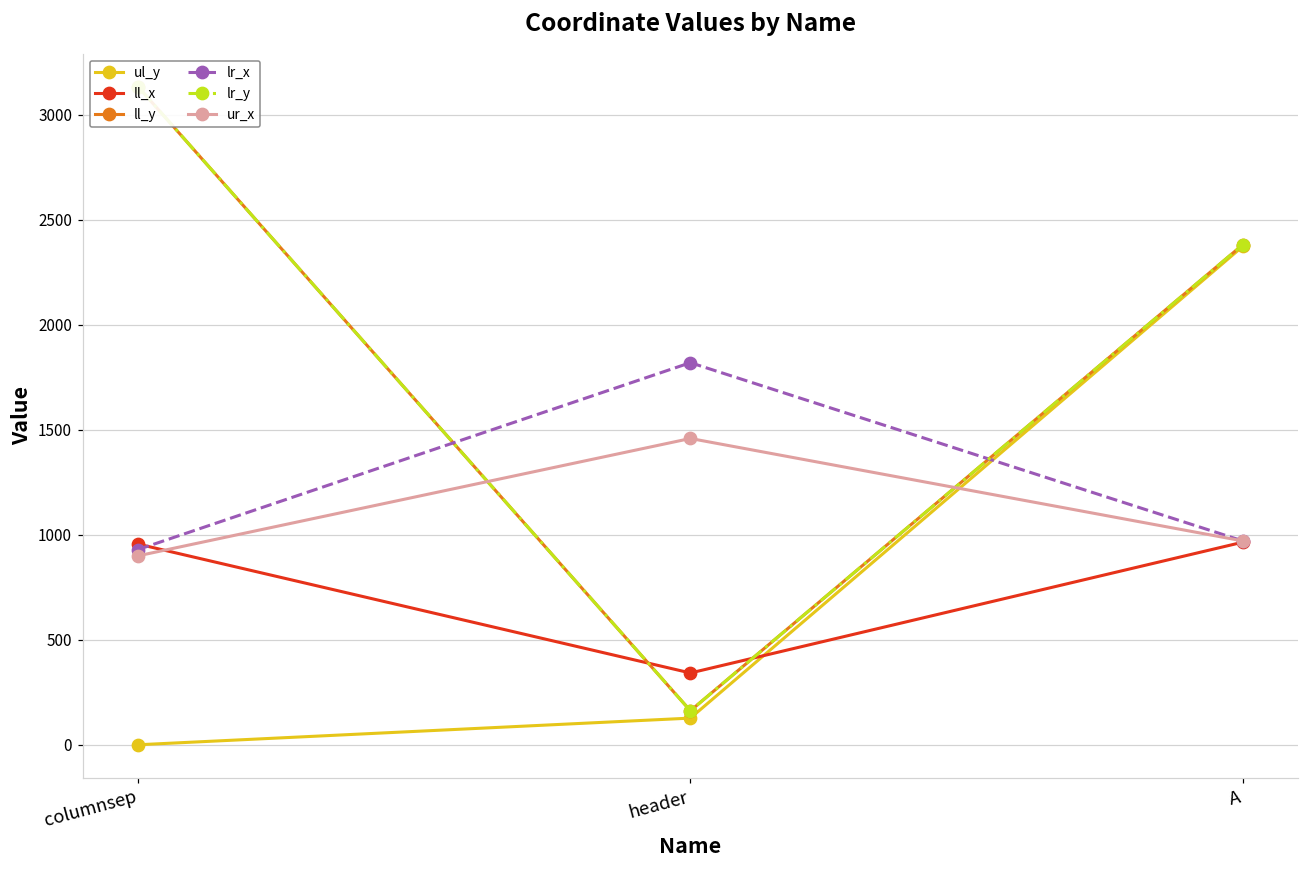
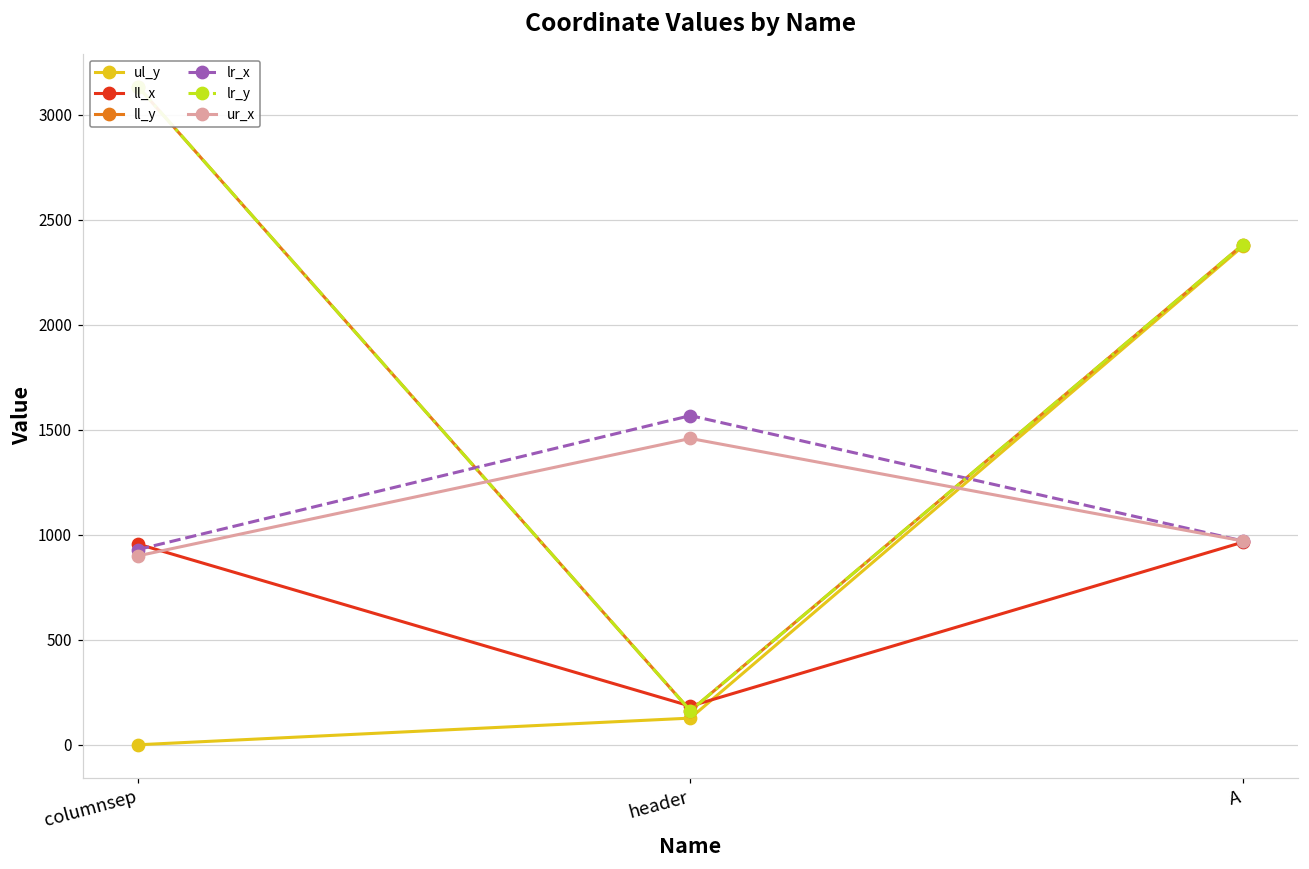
  {
    "ll_x": {
      "columnsep": 960,
-     "header": 340
+     "header": 180
    },
    "lr_x": {
      "columnsep": 930,
-     "header": 1820
+     "header": 1570
    },
    "ur_x": {
      "columnsep": 900,
      "header": 1460
    }
  }
